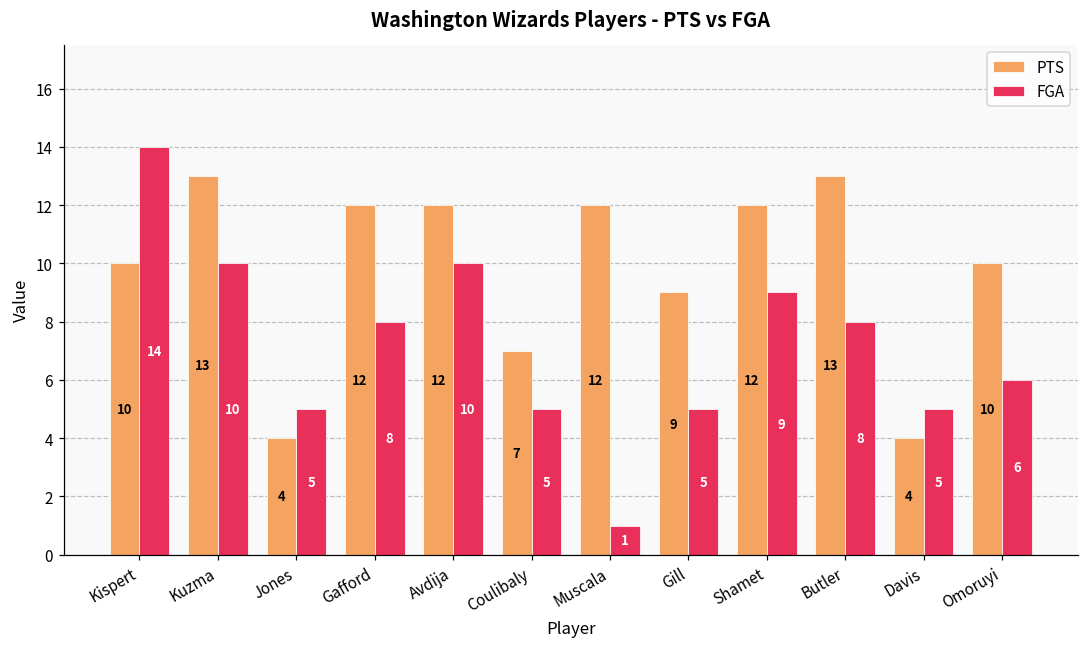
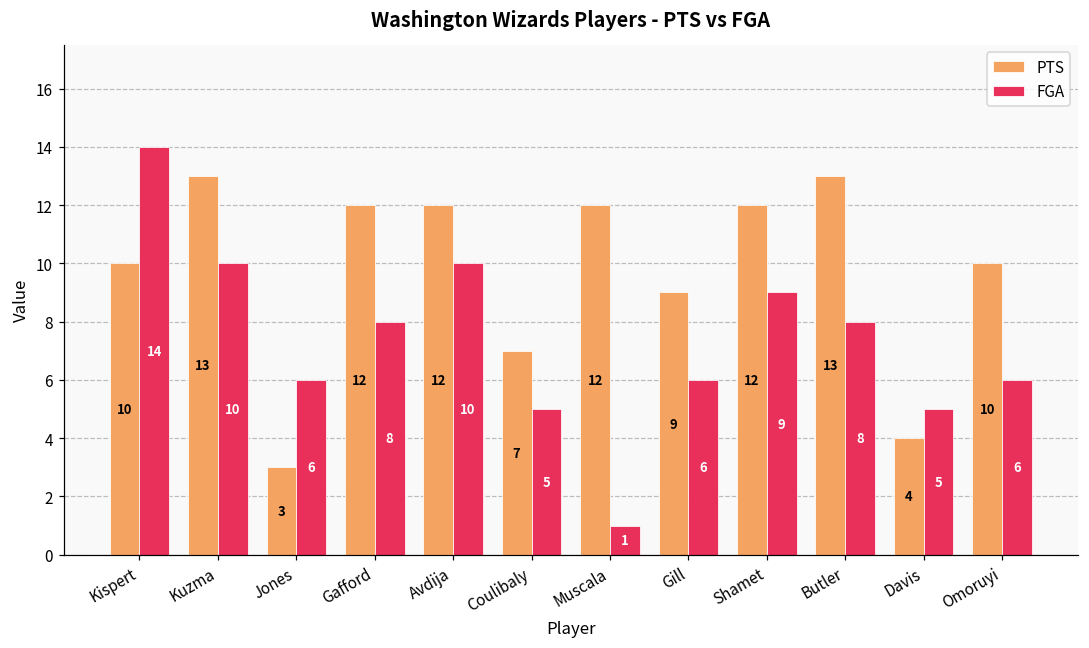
  {
    "PTS": {
      "Kispert": 10,
      "Kuzma": 13,
-     "Jones": 4,
+     "Jones": 3,
      "Gafford": 12,
      "Avdija": 12,
      "Coulibaly": 7,
      "Muscala": 12,
      "Gill": 9,
      "Shamet": 12,
      "Butler": 13,
      "Davis": 4,
      "Omoruyi": 10
    },
    "FGA": {
      "Kispert": 14,
      "Kuzma": 10,
-     "Jones": 5,
+     "Jones": 6,
      "Gafford": 8,
      "Avdija": 10,
      "Coulibaly": 5,
      "Muscala": 1,
-     "Gill": 5,
+     "Gill": 6,
      "Shamet": 9,
      "Butler": 8,
      "Davis": 5,
      "Omoruyi": 6
    }
  }
